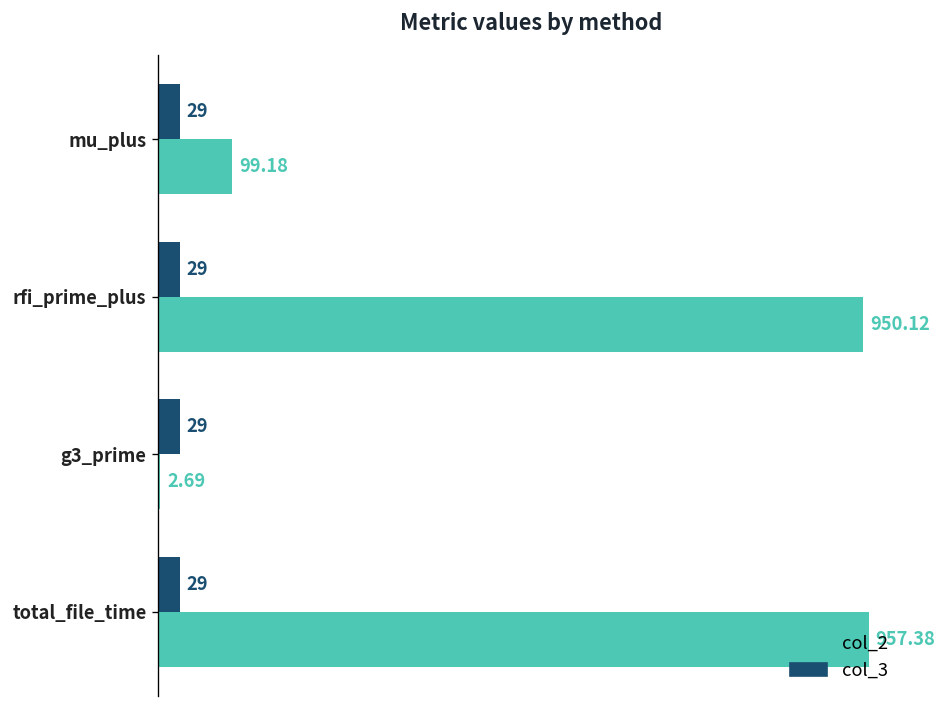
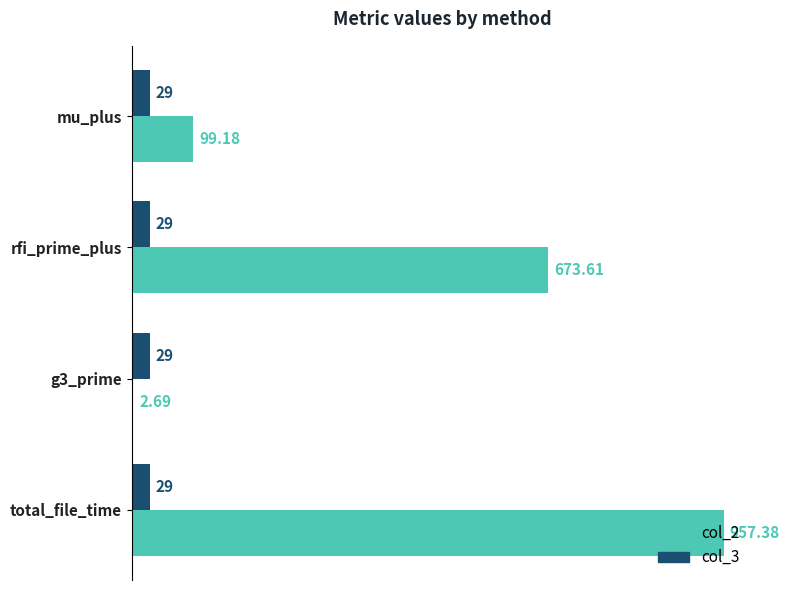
  {
    "col_2": {
      "mu_plus": 99.18,
-     "rfi_prime_plus": 950.12,
+     "rfi_prime_plus": 673.61,
      "g3_prime": 2.69,
      "total_file_time": 957.38
    },
    "col_3": {
      "mu_plus": 29,
      "rfi_prime_plus": 29,
      "g3_prime": 29,
      "total_file_time": 29
    }
  }
